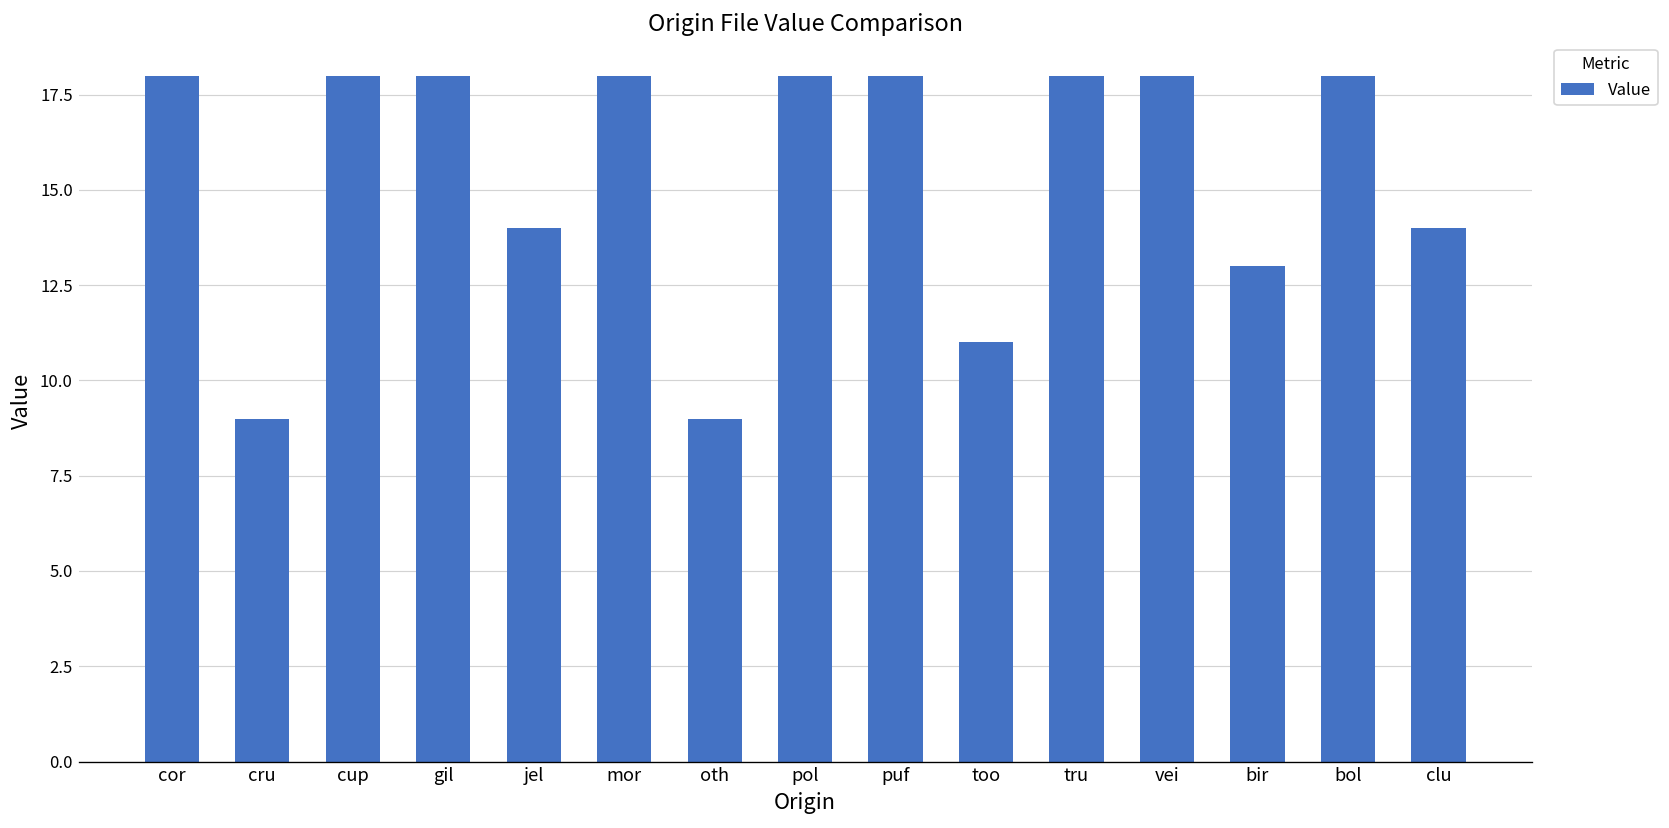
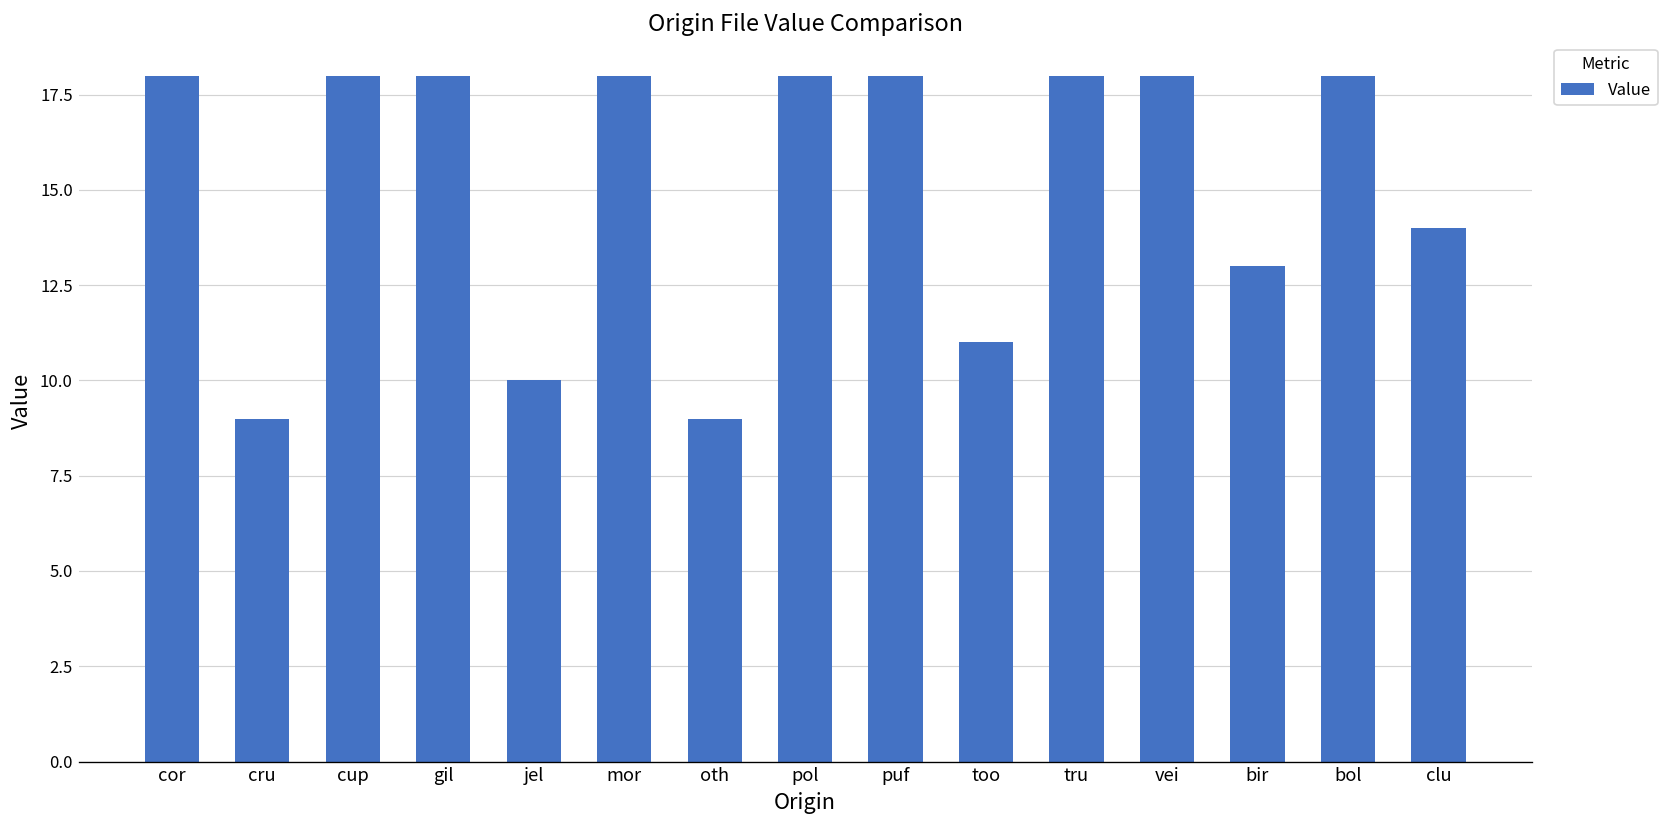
  {
    "cor": 18,
    "cru": 9,
    "cup": 18,
    "gil": 18,
-   "jel": 14,
+   "jel": 10,
    "mor": 18,
    "oth": 9,
    "pol": 18,
    "puf": 18,
    "too": 11,
    "tru": 18,
    "vei": 18,
    "bir": 13,
    "bol": 18,
    "clu": 14
  }
